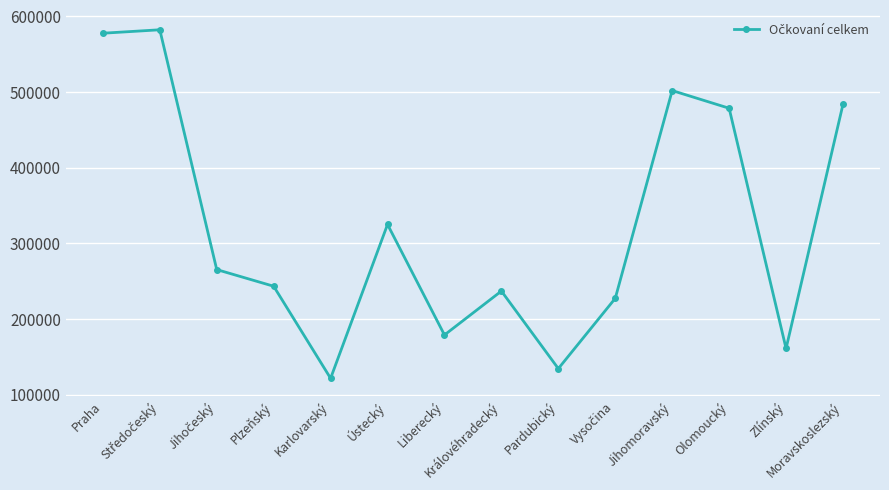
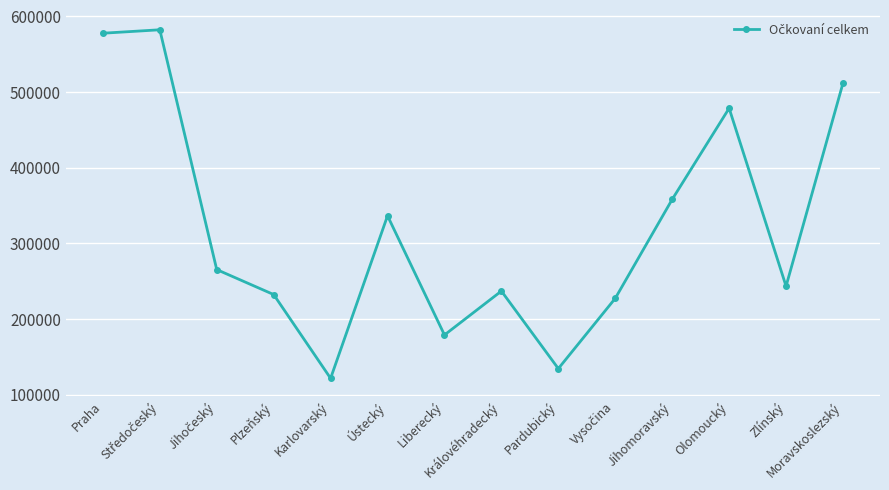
  {
    "Praha": 580000,
    "Středočeský": 580000,
    "Jihočeský": 270000,
-   "Plzeňský": 240000,
+   "Plzeňský": 230000,
    "Karlovarský": 120000,
-   "Ústecký": 330000,
+   "Ústecký": 340000,
    "Liberecký": 180000,
    "Královéhradecký": 240000,
    "Pardubický": 130000,
    "Vysočina": 230000,
-   "Jihomoravský": 500000,
+   "Jihomoravský": 360000,
    "Olomoucký": 480000,
-   "Zlínský": 160000,
-   "Moravskoslezský": 480000
+   "Zlínský": 240000,
+   "Moravskoslezský": 510000
  }
